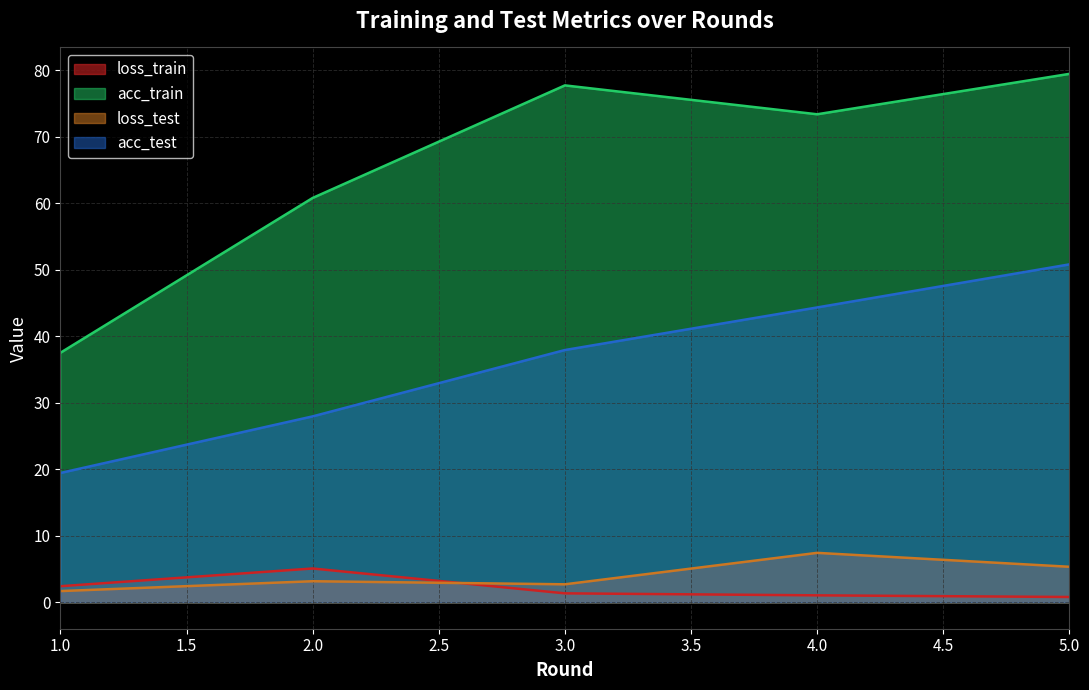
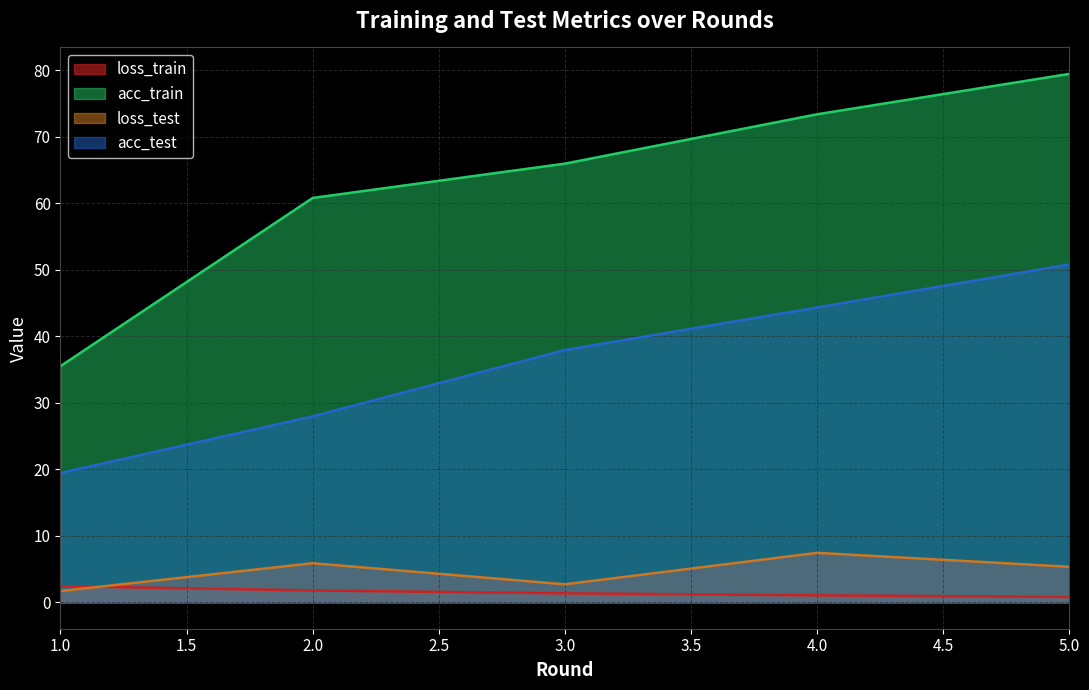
  {
    "loss_train": {
      "1.0": 2,
-     "2.0": 5,
+     "2.0": 2,
      "3.0": 1,
      "4.0": 1,
      "5.0": 1
    },
    "acc_train": {
-     "1.0": 38,
+     "1.0": 36,
      "2.0": 61,
-     "3.0": 78,
+     "3.0": 66,
      "4.0": 73,
      "5.0": 79
    },
    "loss_test": {
      "1.0": 2,
-     "2.0": 3,
+     "2.0": 6,
      "3.0": 3,
      "4.0": 7,
      "5.0": 5
    },
    "acc_test": {
      "1.0": 19,
      "2.0": 28,
      "3.0": 38,
      "4.0": 44,
      "5.0": 51
    }
  }
